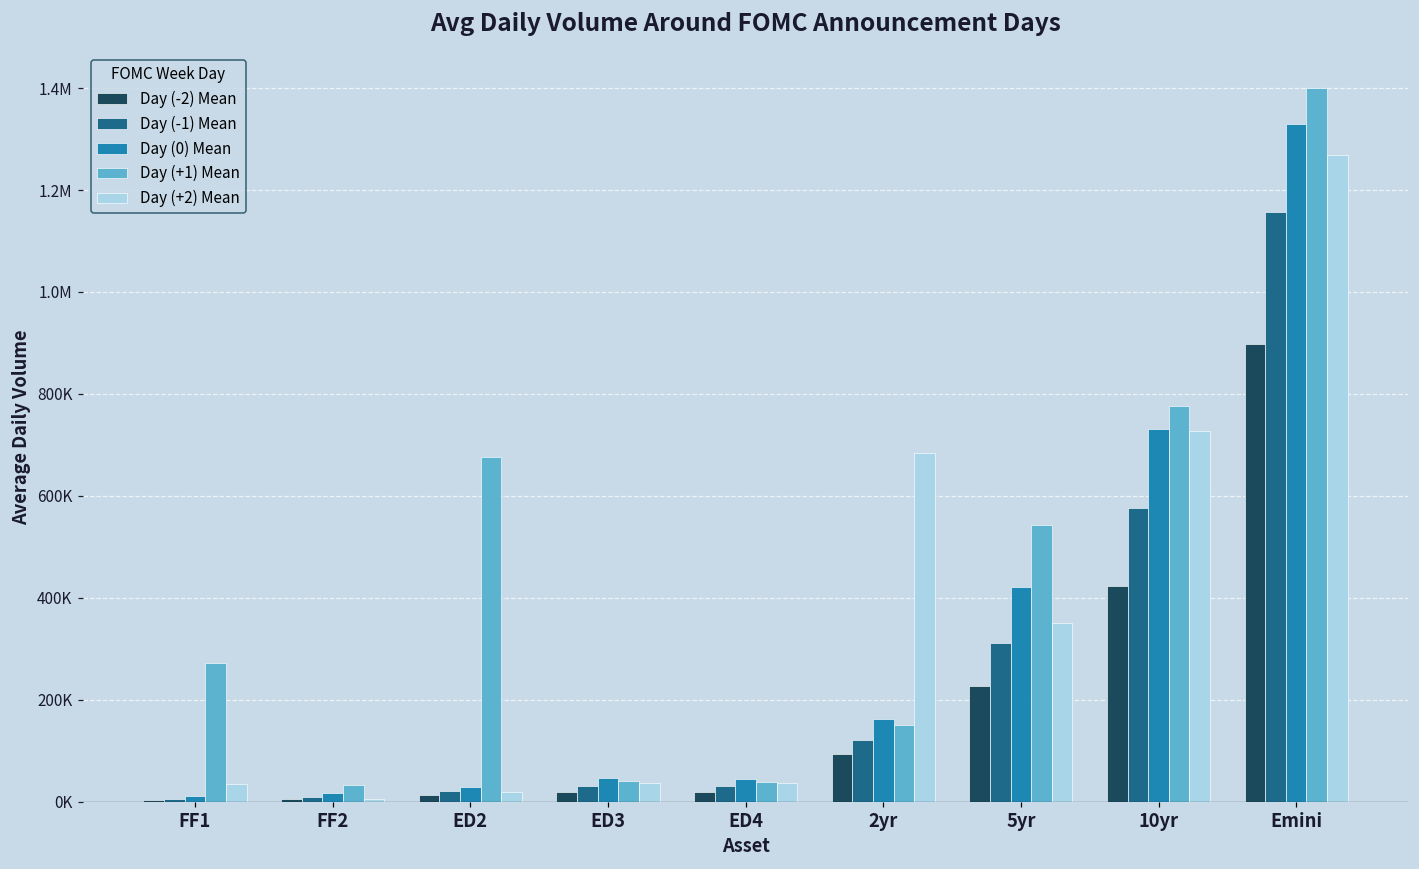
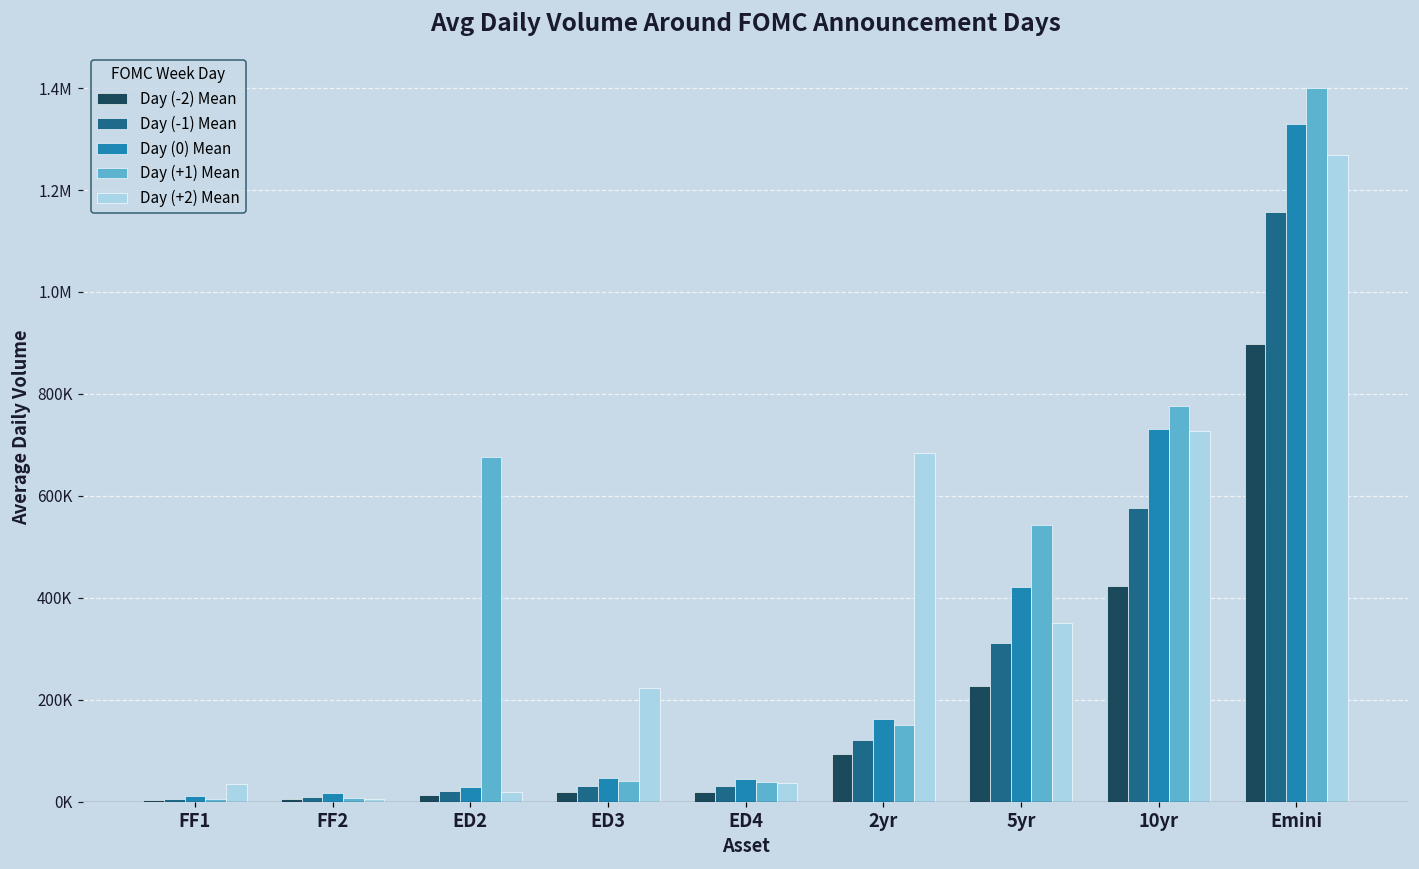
  {
    "Day (+1) Mean": {
-     "FF1": 270000,
-     "FF2": 30000,
+     "FF1": 10000,
+     "FF2": 10000,
      "ED2": 680000,
      "ED3": 40000,
      "ED4": 40000,
      "2yr": 150000,
      "5yr": 540000,
      "10yr": 780000,
      "Emini": 1400000
    },
    "Day (+2) Mean": {
      "FF1": 30000,
      "ED2": 20000,
-     "ED3": 40000,
+     "ED3": 220000,
      "ED4": 40000,
      "2yr": 680000,
      "5yr": 350000,
      "10yr": 730000,
      "Emini": 1270000
    }
  }
